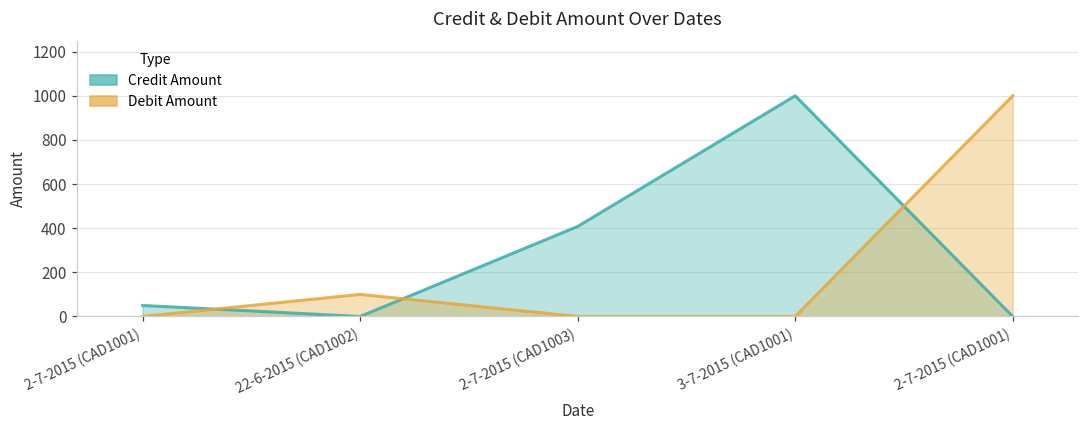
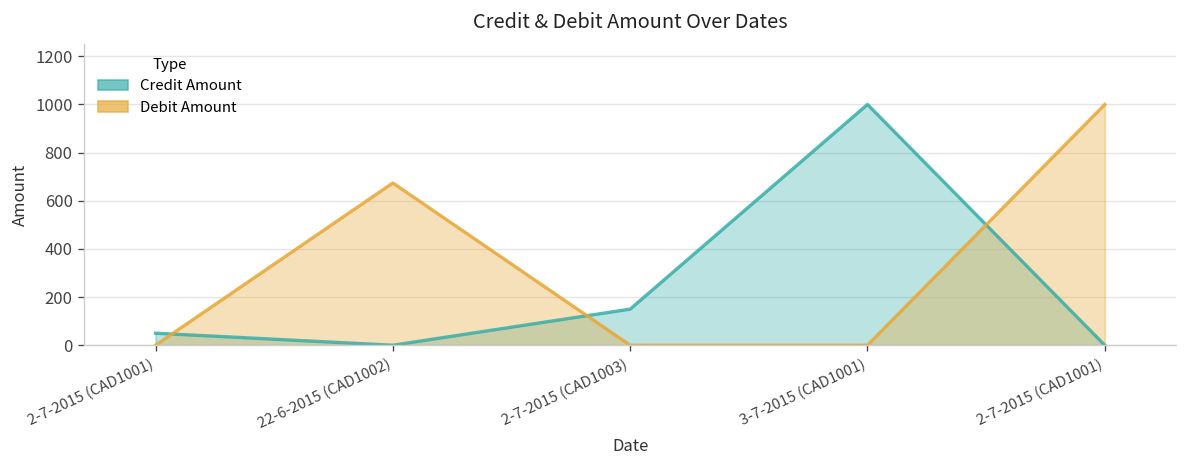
  {
    "Credit Amount": {
      "22-6-2015 (CAD1002)": 0,
-     "2-7-2015 (CAD1003)": 410,
+     "2-7-2015 (CAD1003)": 150,
      "3-7-2015 (CAD1001)": 1000
    },
    "Debit Amount": {
-     "22-6-2015 (CAD1002)": 100,
+     "22-6-2015 (CAD1002)": 670,
      "2-7-2015 (CAD1003)": 0,
      "3-7-2015 (CAD1001)": 0
    }
  }
